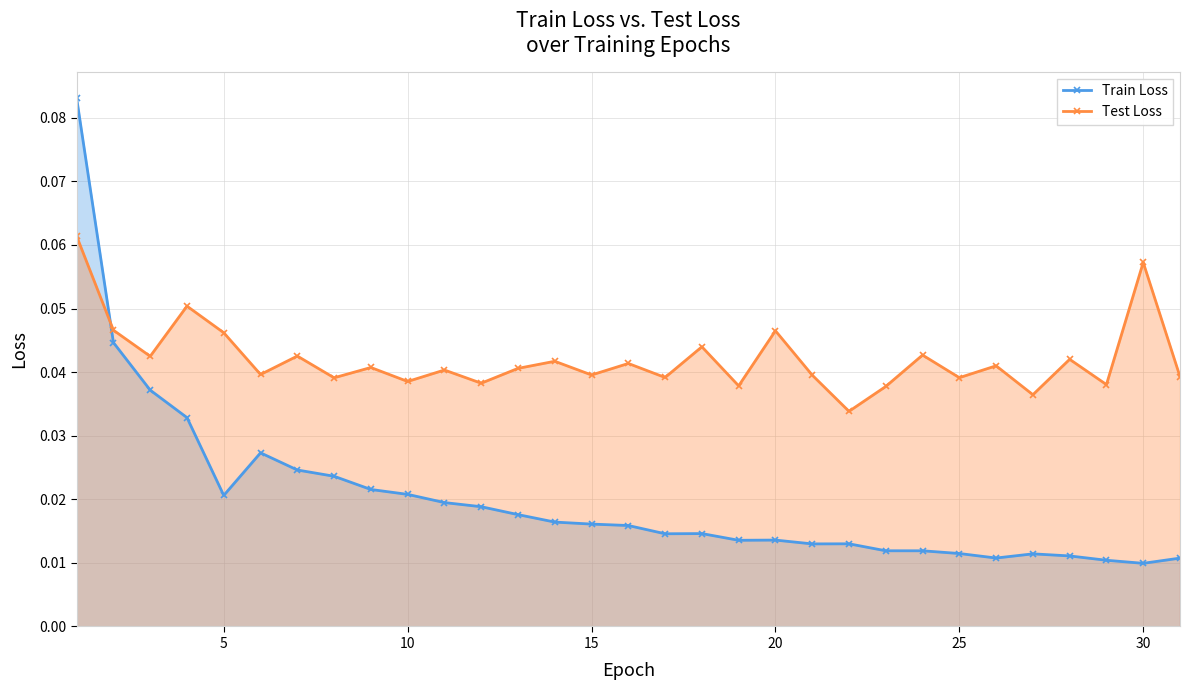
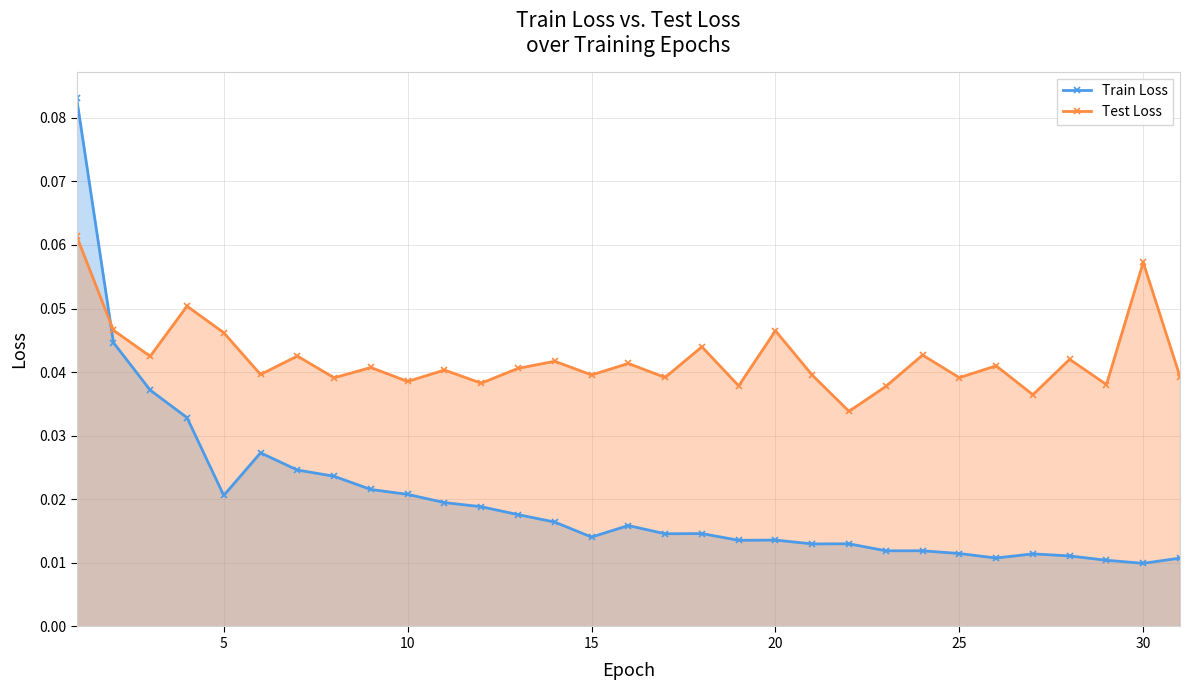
  {
    "Train Loss": {
      "5": 0.021,
      "10": 0.021,
-     "15": 0.016,
+     "15": 0.014,
      "20": 0.014,
      "25": 0.011,
      "30": 0.010
    },
    "Test Loss": {
      "5": 0.046,
      "10": 0.039,
      "15": 0.040,
      "20": 0.047,
      "25": 0.039,
      "30": 0.057
    }
  }
